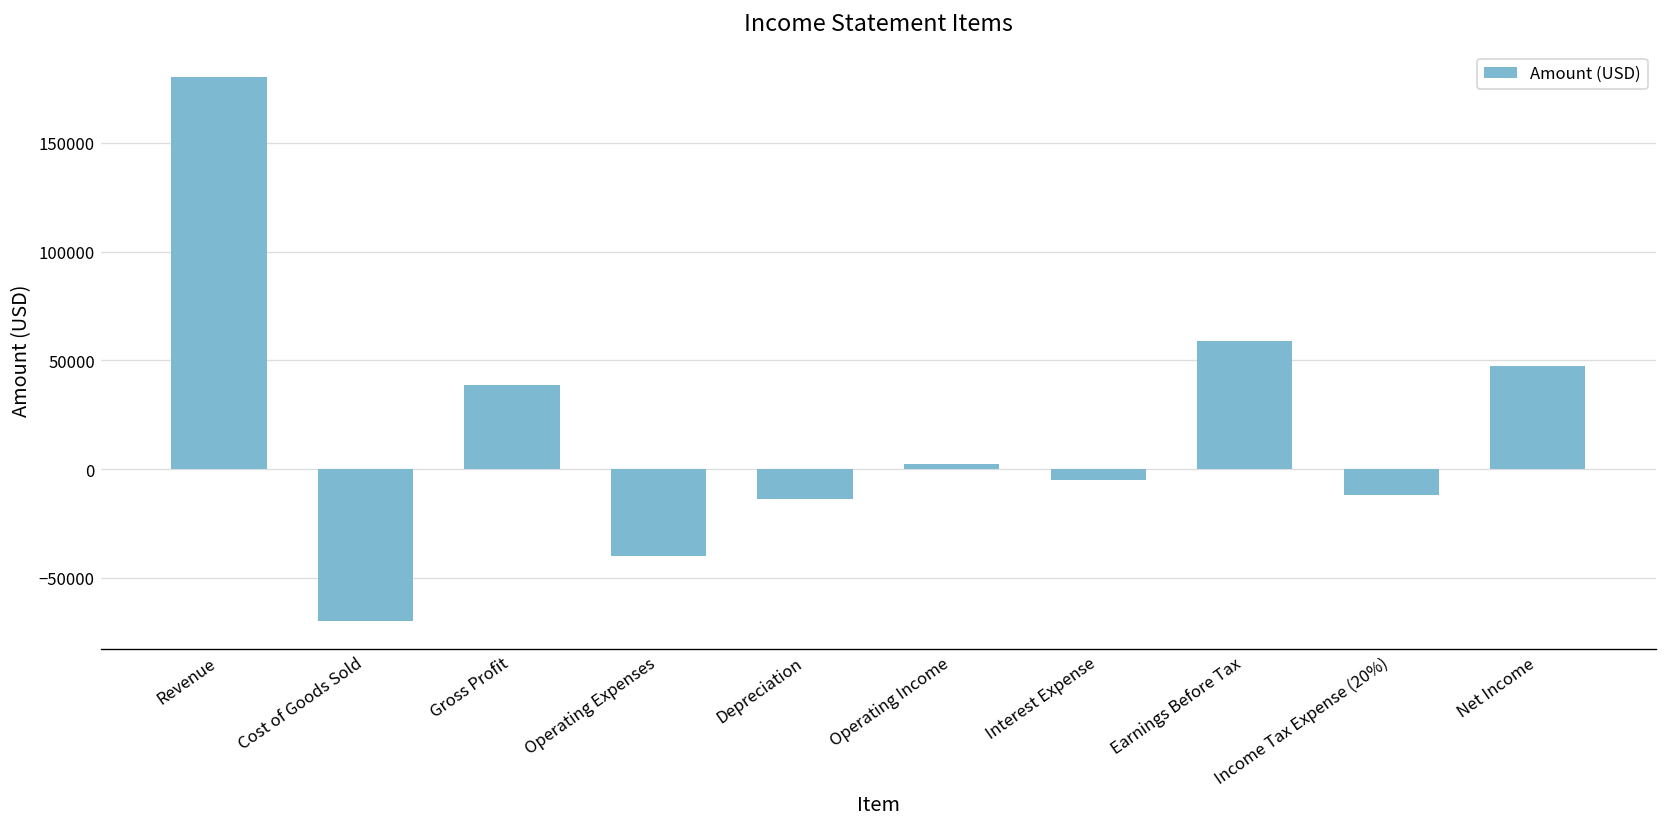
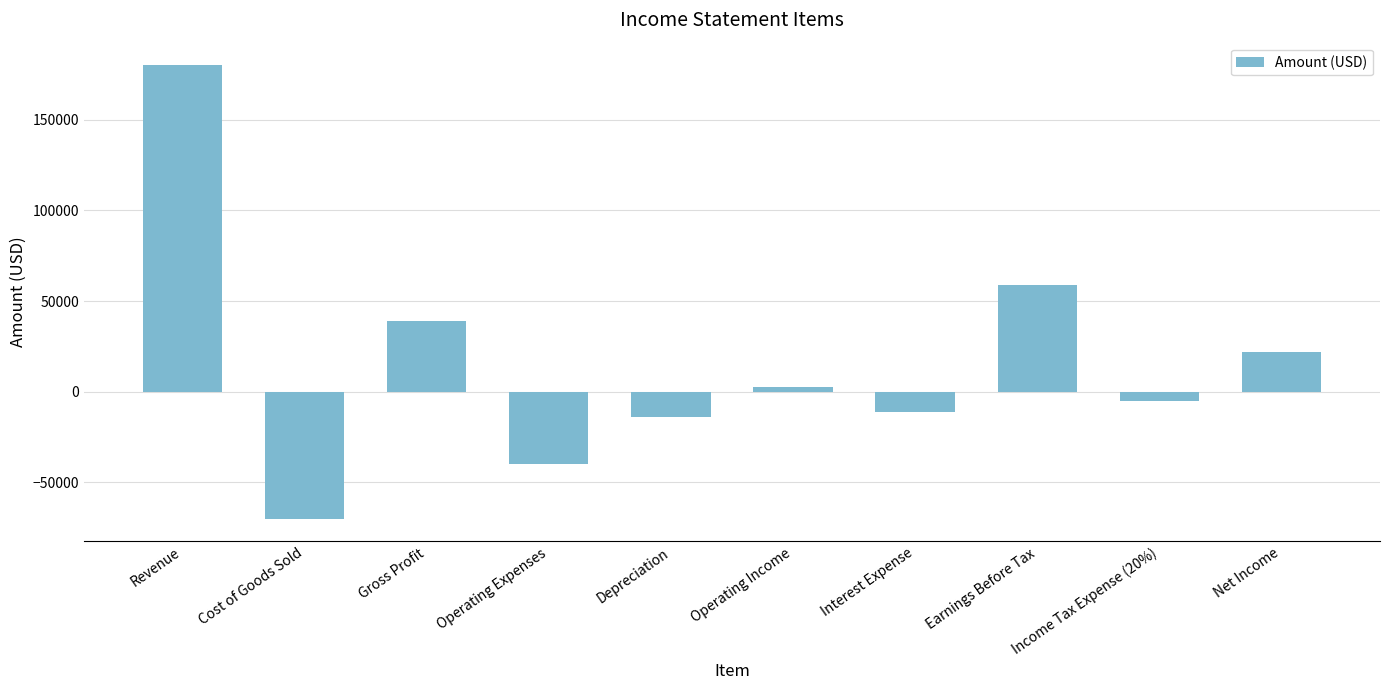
  {
    "Revenue": 180000,
    "Cost of Goods Sold": -70000,
    "Gross Profit": 39000,
    "Operating Expenses": -40000,
    "Depreciation": -14000,
    "Operating Income": 3000,
-   "Interest Expense": -5000,
+   "Interest Expense": -11000,
    "Earnings Before Tax": 59000,
-   "Income Tax Expense (20%)": -12000,
-   "Net Income": 47000
+   "Income Tax Expense (20%)": -5000,
+   "Net Income": 22000
  }
